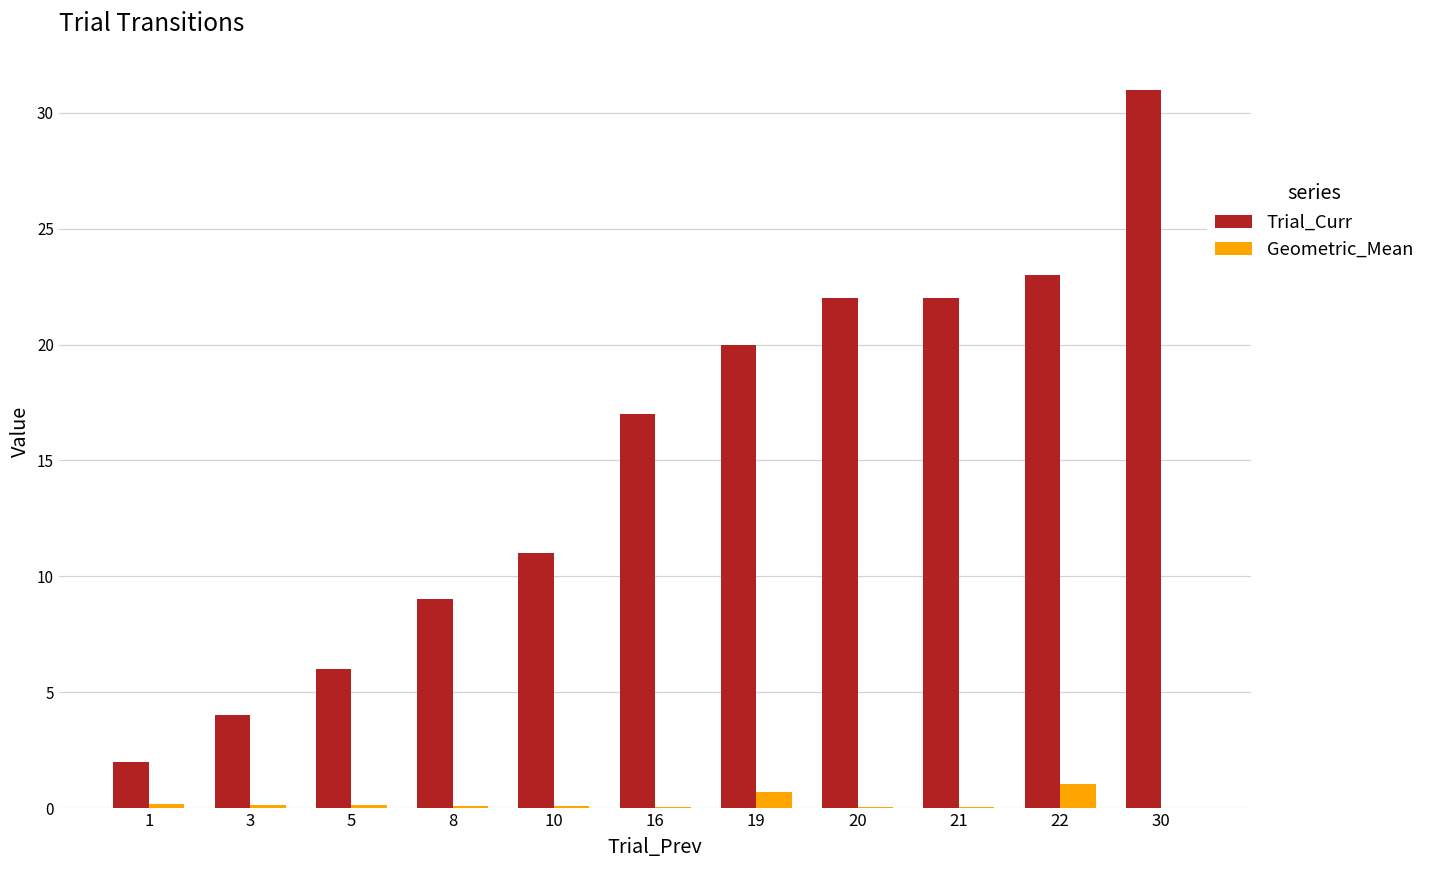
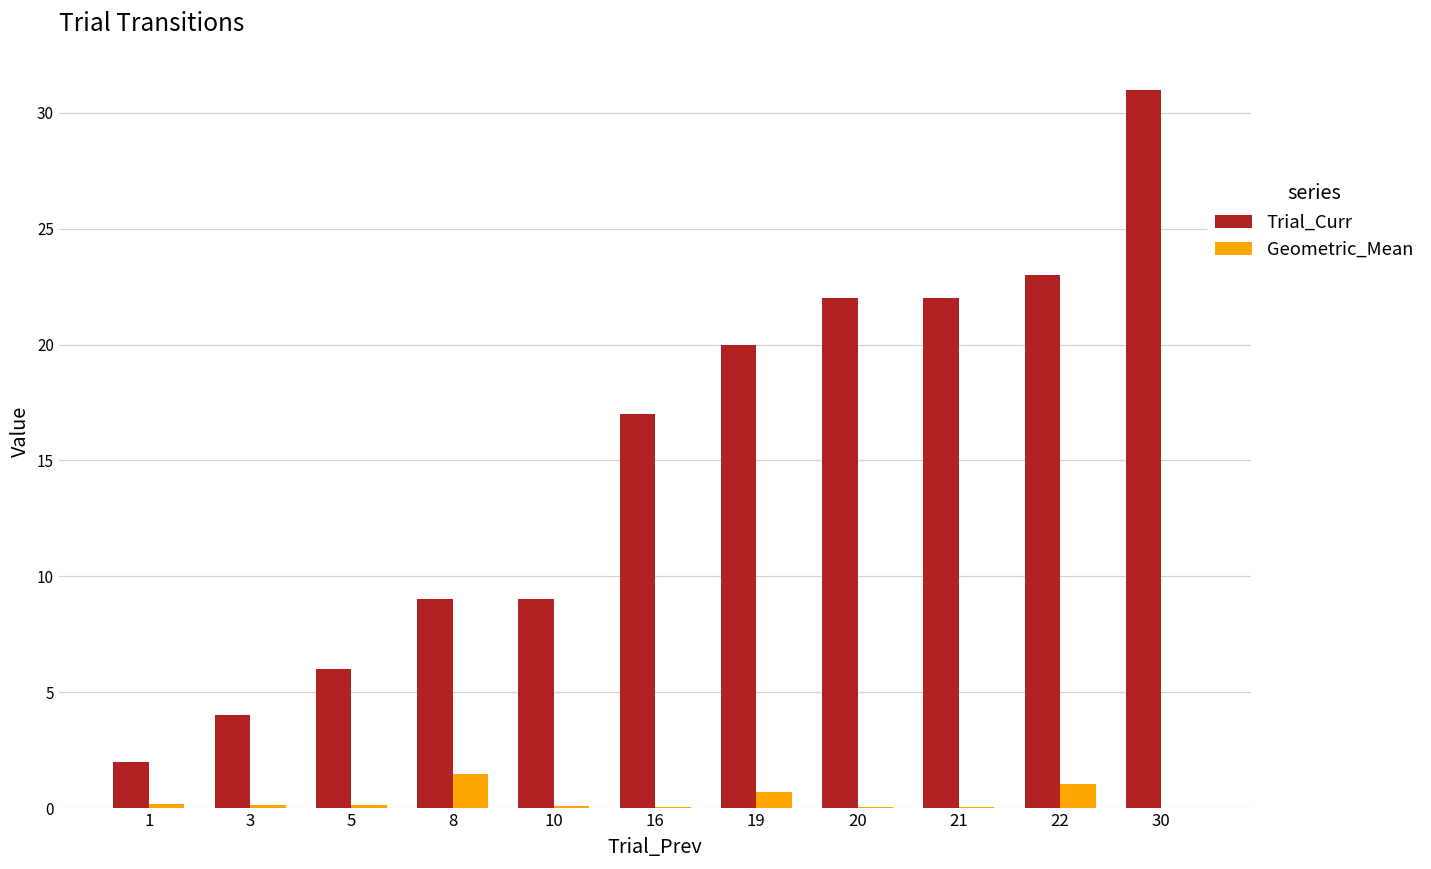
  {
    "Trial_Curr": {
      "1": 2,
      "3": 4,
      "5": 6,
      "8": 9,
-     "10": 11,
+     "10": 9,
      "16": 17,
      "19": 20,
      "20": 22,
      "21": 22,
      "22": 23,
      "30": 31
    },
    "Geometric_Mean": {
      "1": 0.2,
      "3": 0.1,
-     "8": 0.1,
+     "8": 1.5,
      "19": 0.7,
      "22": 1.0
    }
  }
